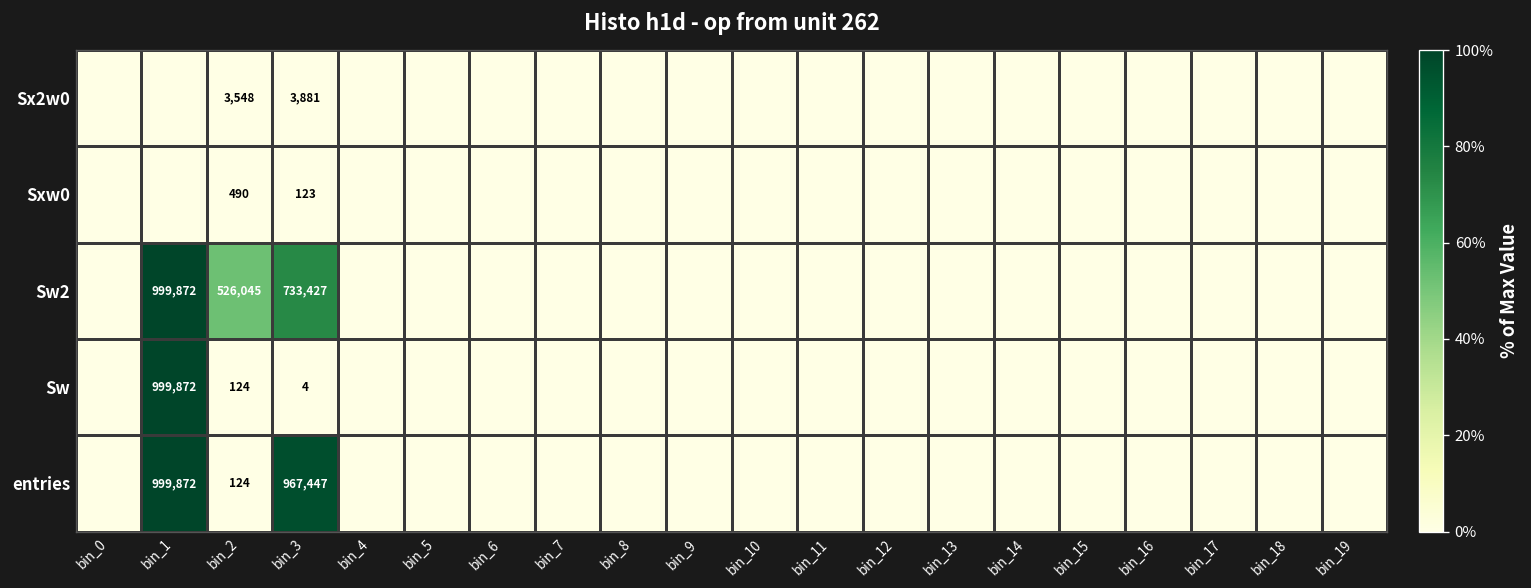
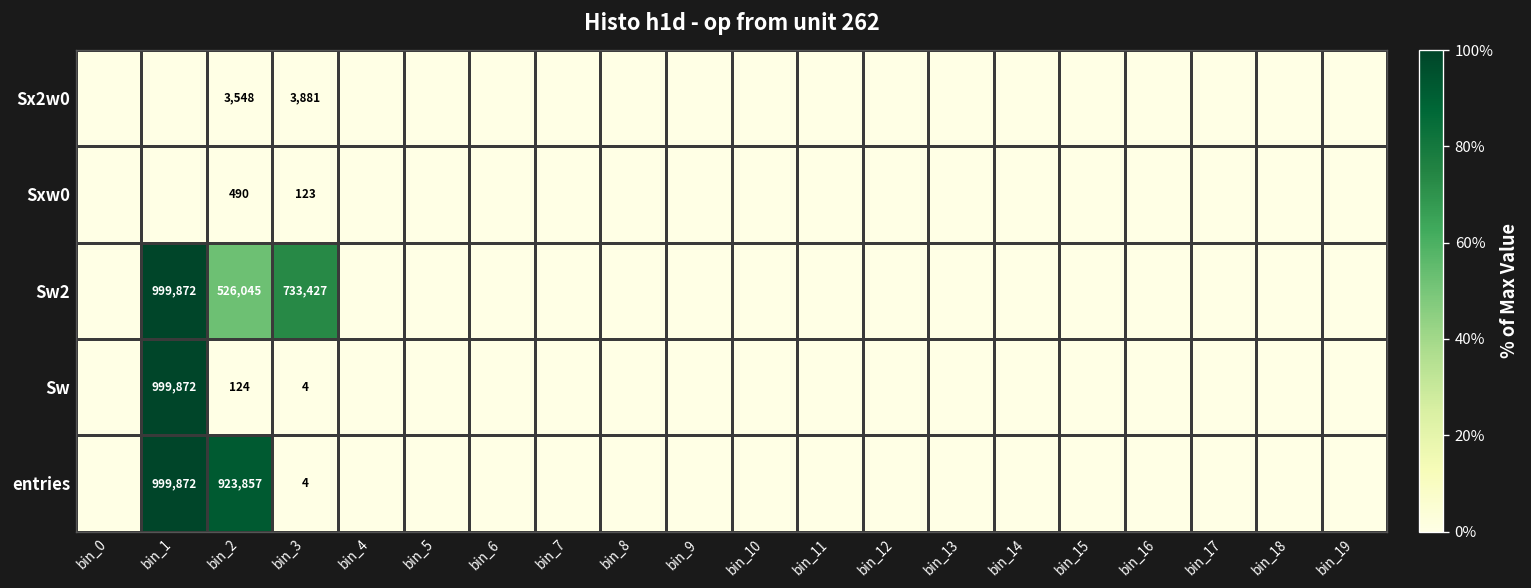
  {
    "Sx2w0": {
      "bin_2": "3,548",
      "bin_3": "3,881"
    },
    "Sxw0": {
      "bin_2": "490",
      "bin_3": "123"
    },
    "Sw2": {
      "bin_1": "999,872",
      "bin_2": "526,045",
      "bin_3": "733,427"
    },
    "Sw": {
      "bin_1": "999,872",
      "bin_2": "124",
      "bin_3": "4"
    },
    "entries": {
      "bin_1": "999,872",
-     "bin_2": "124",
-     "bin_3": "967,447"
+     "bin_2": "923,857",
+     "bin_3": "4"
    }
  }
